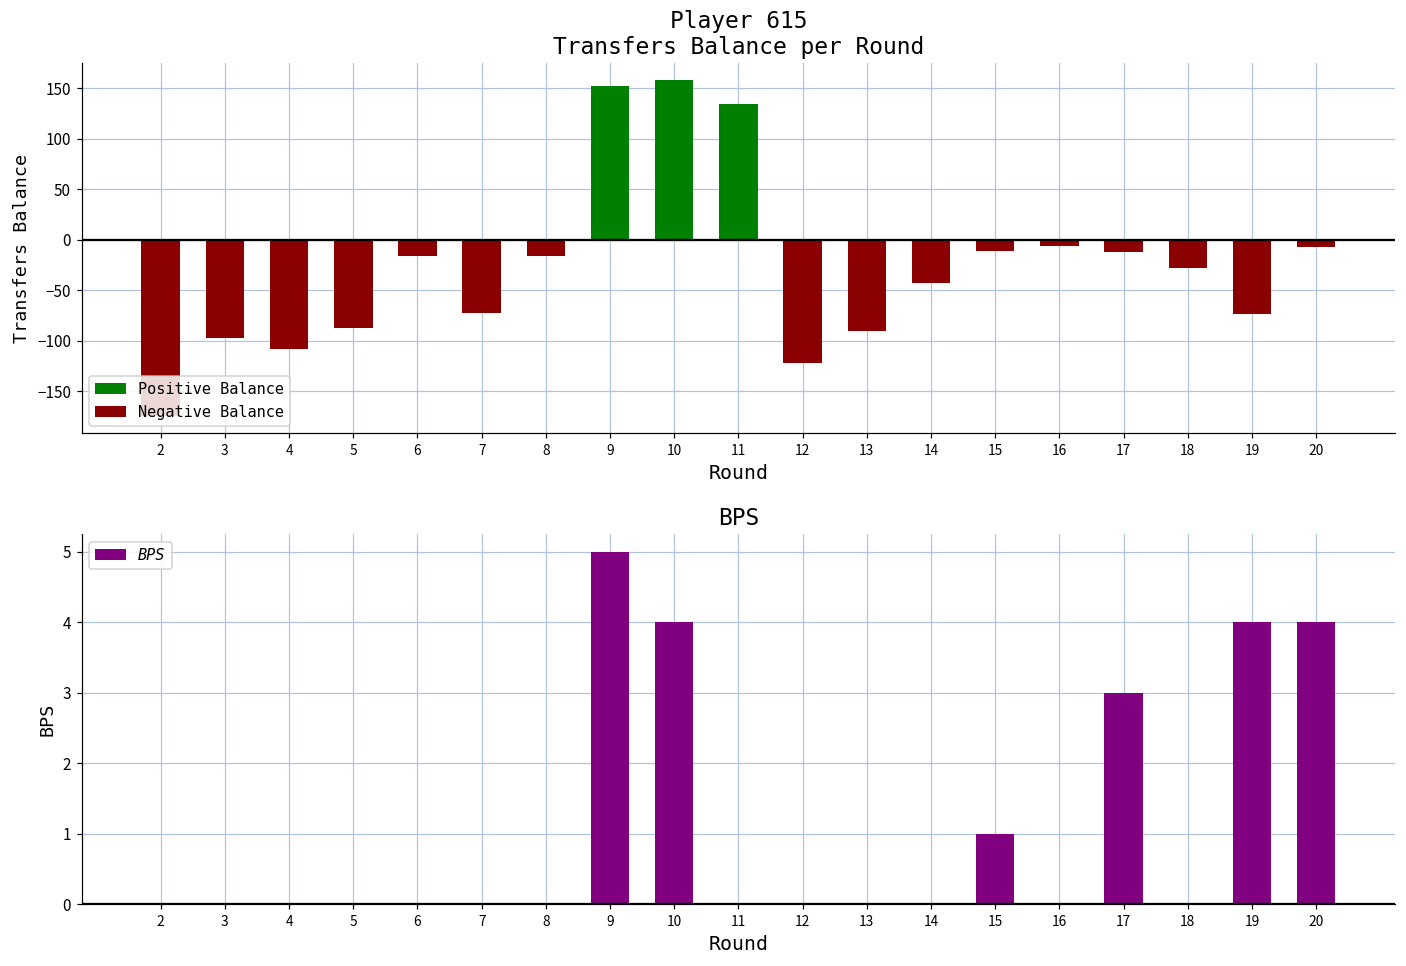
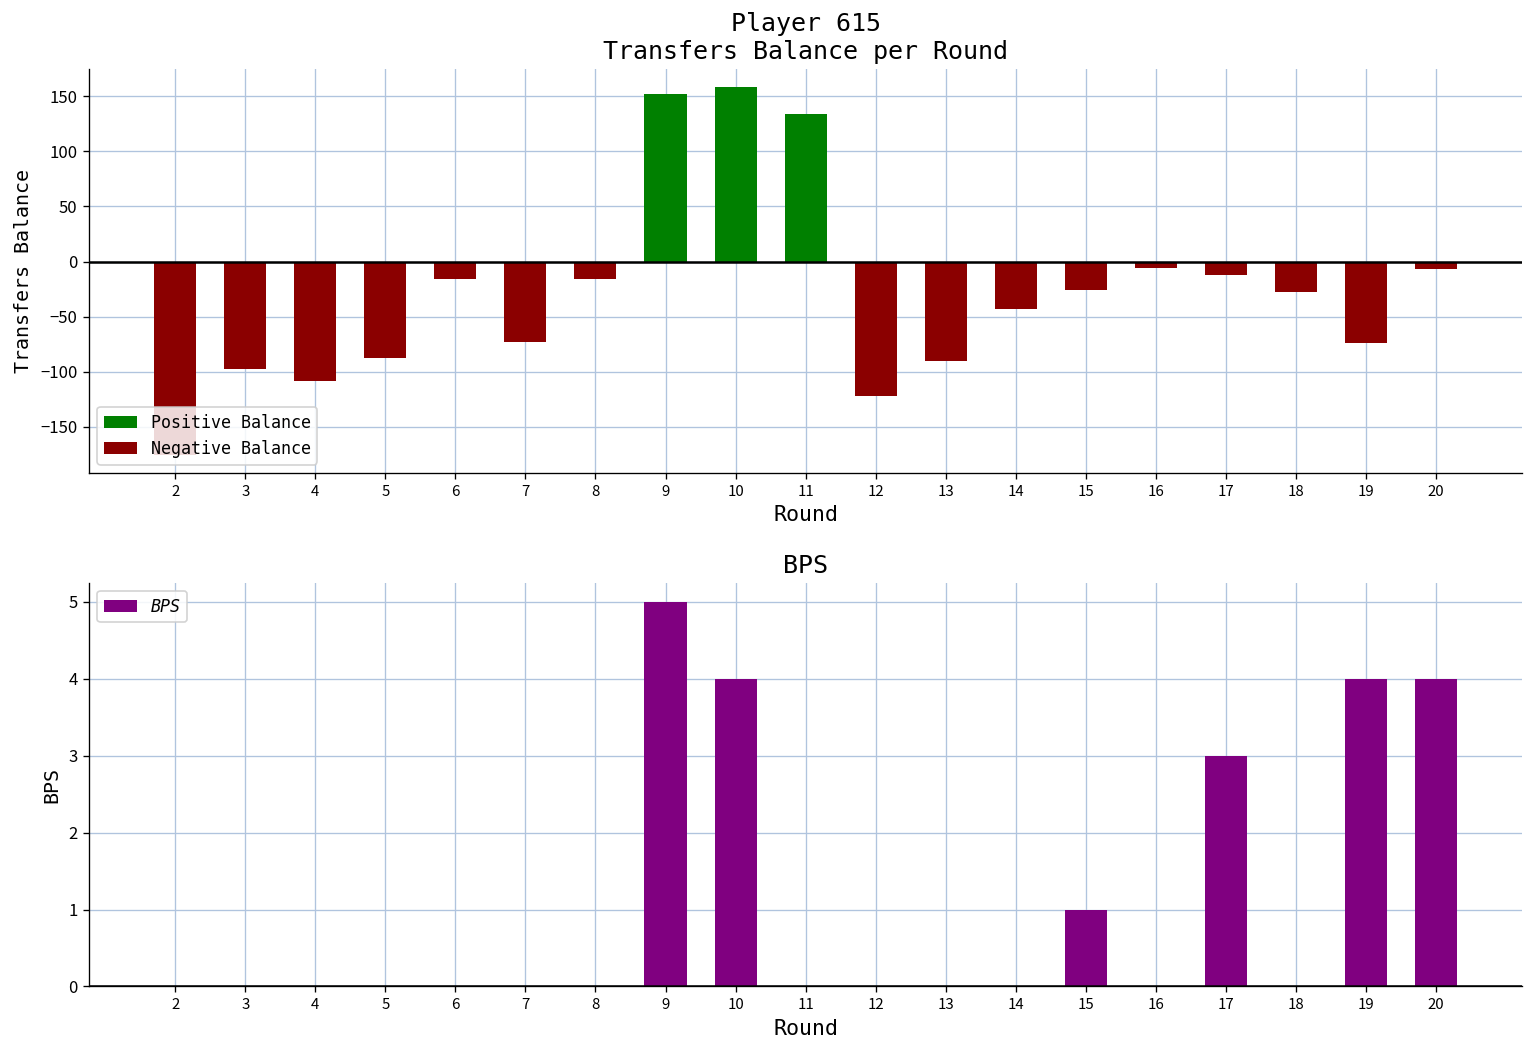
  {
    "Player 615 Transfers Balance per Round": {
      "Positive Balance": {
        "2": 0,
        "3": 0,
        "4": 0,
        "5": 0,
        "6": 0,
        "7": 0,
        "8": 0,
        "9": 150,
        "10": 160,
        "11": 130,
        "12": 0,
        "13": 0,
        "14": 0,
        "15": 0,
        "16": 0,
        "17": 0,
        "18": 0,
        "19": 0,
        "20": 0
      },
      "Negative Balance": {
        "3": -100,
        "4": -110,
        "5": -90,
        "6": -20,
        "7": -70,
        "8": -20,
        "9": 0,
        "10": 0,
        "11": 0,
        "12": -120,
        "13": -90,
        "14": -40,
-       "15": -10,
+       "15": -30,
        "16": -10,
        "17": -10,
        "18": -30,
        "19": -70,
        "20": -10
      }
    },
    "BPS": {
      "2": 0.0,
      "3": 0.0,
      "4": 0.0,
      "5": 0.0,
      "6": 0.0,
      "7": 0.0,
      "8": 0.0,
      "9": 5.0,
      "10": 4.0,
      "11": 0.0,
      "12": 0.0,
      "13": 0.0,
      "14": 0.0,
      "15": 1.0,
      "16": 0.0,
      "17": 3.0,
      "18": 0.0,
      "19": 4.0,
      "20": 4.0
    }
  }
